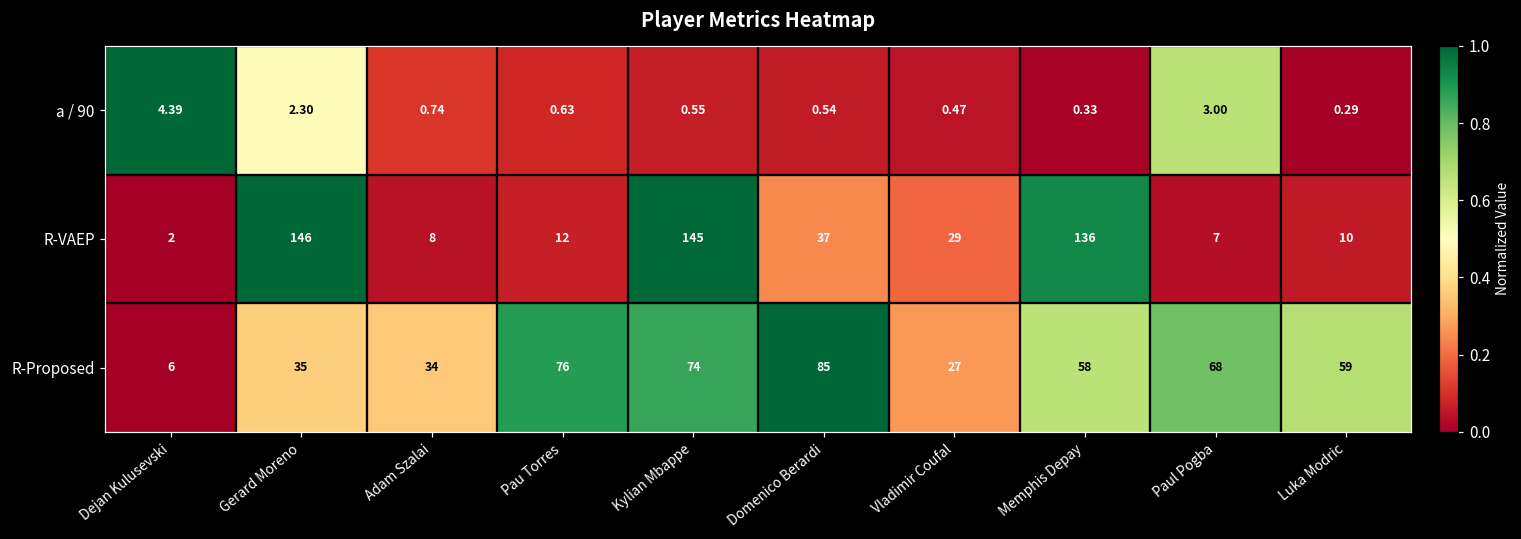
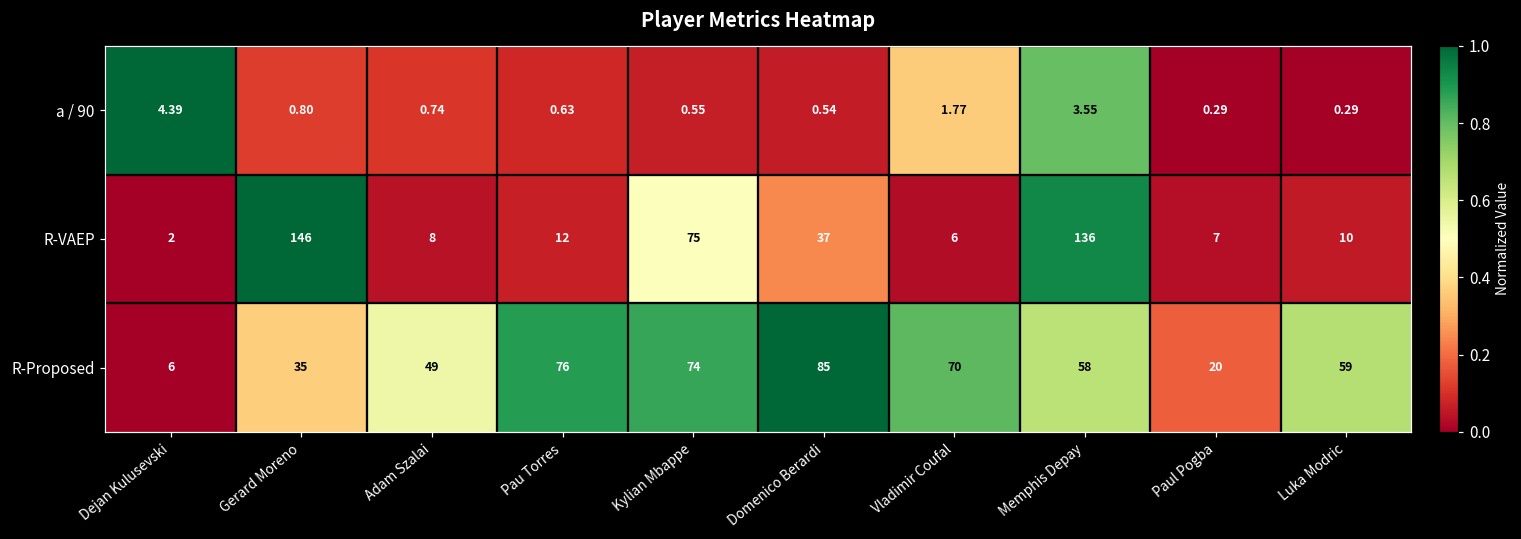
  {
    "a / 90": {
      "Dejan Kulusevski": 4.39,
-     "Gerard Moreno": 2.30,
+     "Gerard Moreno": 0.80,
      "Adam Szalai": 0.74,
      "Pau Torres": 0.63,
      "Kylian Mbappe": 0.55,
      "Domenico Berardi": 0.54,
-     "Vladimir Coufal": 0.47,
-     "Memphis Depay": 0.33,
-     "Paul Pogba": 3.00,
+     "Vladimir Coufal": 1.77,
+     "Memphis Depay": 3.55,
+     "Paul Pogba": 0.29,
      "Luka Modric": 0.29
    },
    "R-VAEP": {
      "Dejan Kulusevski": 2,
      "Gerard Moreno": 146,
      "Adam Szalai": 8,
      "Pau Torres": 12,
-     "Kylian Mbappe": 145,
+     "Kylian Mbappe": 75,
      "Domenico Berardi": 37,
-     "Vladimir Coufal": 29,
+     "Vladimir Coufal": 6,
      "Memphis Depay": 136,
      "Paul Pogba": 7,
      "Luka Modric": 10
    },
    "R-Proposed": {
      "Dejan Kulusevski": 6,
      "Gerard Moreno": 35,
-     "Adam Szalai": 34,
+     "Adam Szalai": 49,
      "Pau Torres": 76,
      "Kylian Mbappe": 74,
      "Domenico Berardi": 85,
-     "Vladimir Coufal": 27,
+     "Vladimir Coufal": 70,
      "Memphis Depay": 58,
-     "Paul Pogba": 68,
+     "Paul Pogba": 20,
      "Luka Modric": 59
    }
  }
